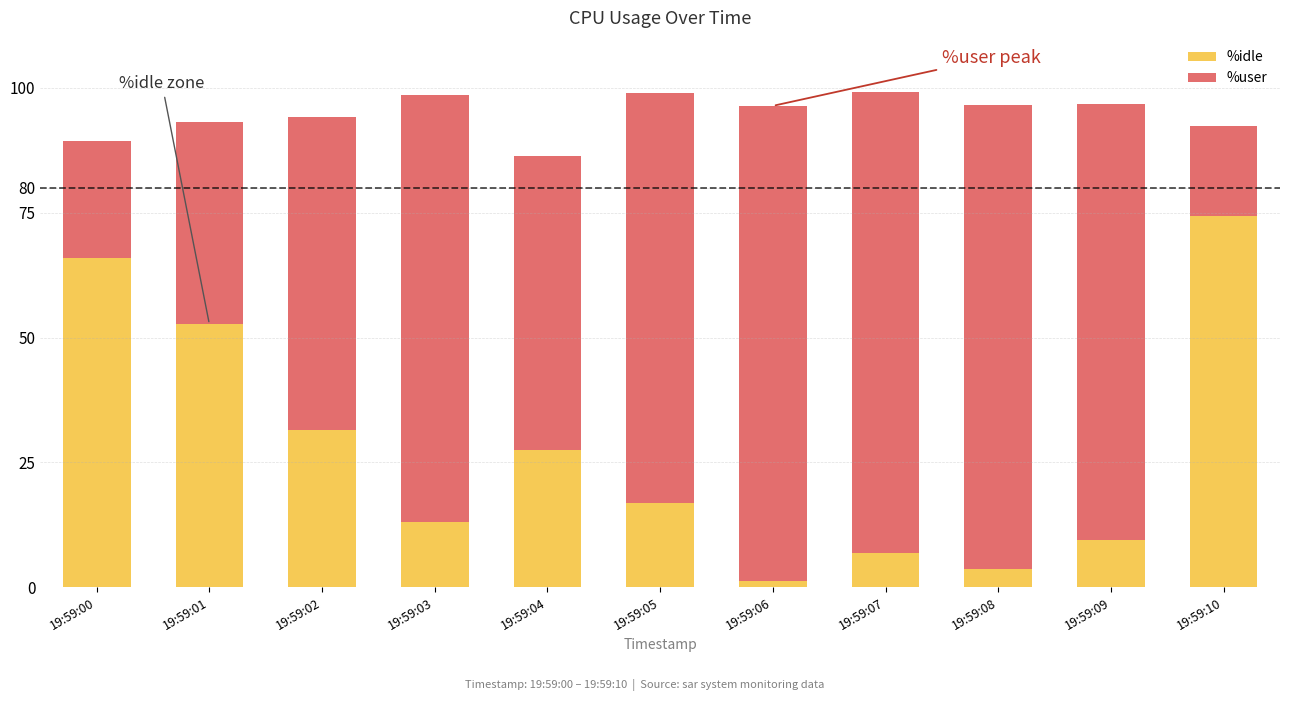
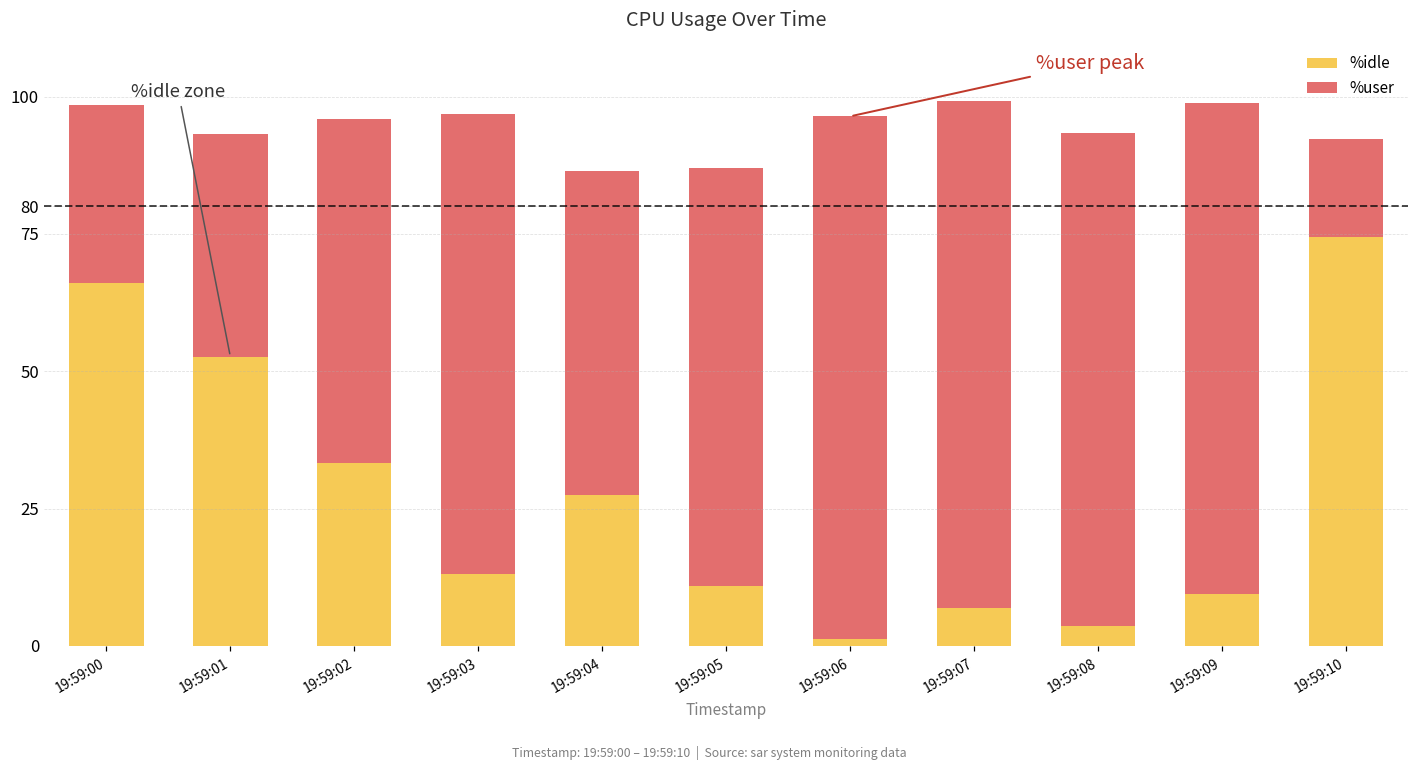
  {
    "%idle": {
      "19:59:00": 66,
      "19:59:01": 53,
-     "19:59:02": 31,
+     "19:59:02": 33,
      "19:59:03": 13,
      "19:59:04": 28,
-     "19:59:05": 17,
+     "19:59:05": 11,
      "19:59:06": 1,
      "19:59:07": 7,
      "19:59:08": 4,
      "19:59:09": 9,
      "19:59:10": 74
    },
    "%user": {
-     "19:59:00": 23,
+     "19:59:00": 32,
      "19:59:01": 41,
      "19:59:02": 63,
-     "19:59:03": 86,
+     "19:59:03": 84,
      "19:59:04": 59,
-     "19:59:05": 82,
+     "19:59:05": 76,
      "19:59:06": 95,
      "19:59:07": 92,
-     "19:59:08": 93,
-     "19:59:09": 87,
+     "19:59:08": 90,
+     "19:59:09": 89,
      "19:59:10": 18
    }
  }
